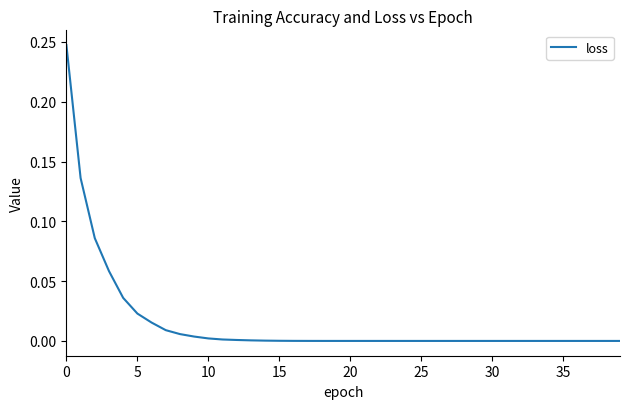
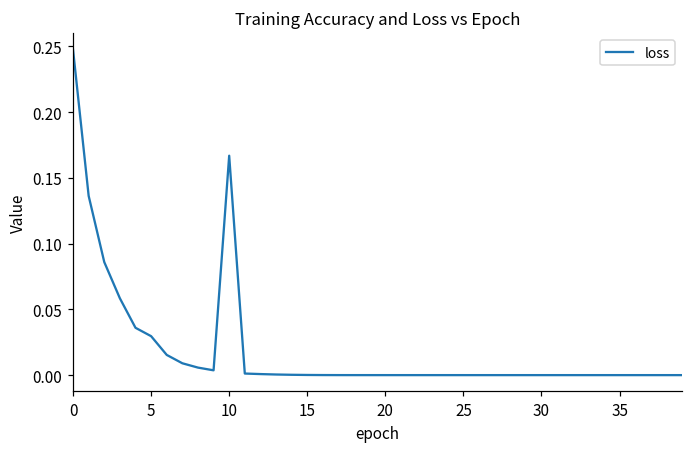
  {
    "0": 0.247,
-   "5": 0.023,
-   "10": 0.002,
+   "5": 0.030,
+   "10": 0.167,
    "15": 0.000,
    "20": 0.000,
    "25": 0.000,
    "30": 0.000,
    "35": 0.000
  }
